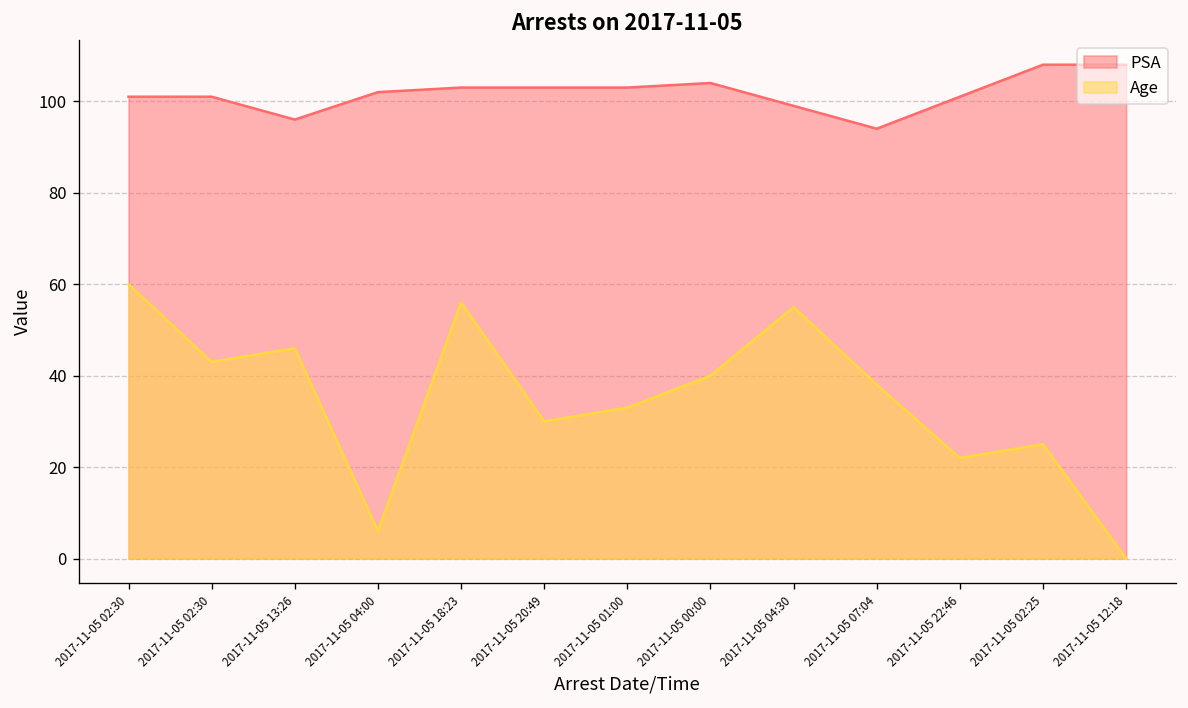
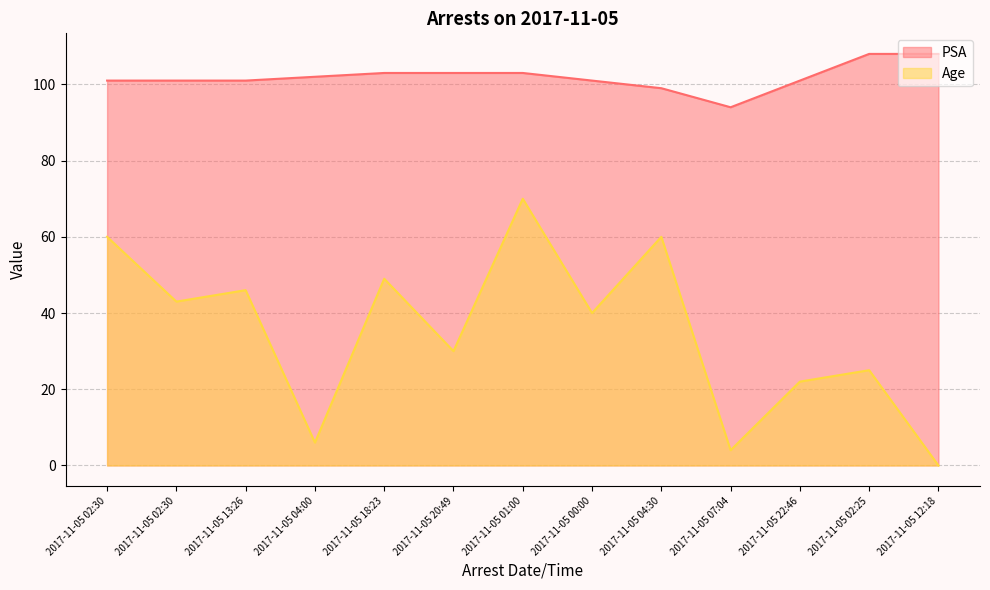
  {
    "PSA": {
-     "2017-11-05 13:26": 96,
+     "2017-11-05 13:26": 101,
      "2017-11-05 04:00": 102,
      "2017-11-05 18:23": 103,
      "2017-11-05 20:49": 103,
      "2017-11-05 01:00": 103,
-     "2017-11-05 00:00": 104,
+     "2017-11-05 00:00": 101,
      "2017-11-05 04:30": 99,
      "2017-11-05 07:04": 94,
      "2017-11-05 22:46": 101,
      "2017-11-05 02:25": 108
    },
    "Age": {
      "2017-11-05 13:26": 46,
      "2017-11-05 04:00": 6,
-     "2017-11-05 18:23": 56,
+     "2017-11-05 18:23": 49,
      "2017-11-05 20:49": 30,
-     "2017-11-05 01:00": 33,
+     "2017-11-05 01:00": 70,
      "2017-11-05 00:00": 40,
-     "2017-11-05 04:30": 55,
-     "2017-11-05 07:04": 38,
+     "2017-11-05 04:30": 60,
+     "2017-11-05 07:04": 4,
      "2017-11-05 22:46": 22,
      "2017-11-05 02:25": 25,
      "2017-11-05 12:18": 0
    }
  }
